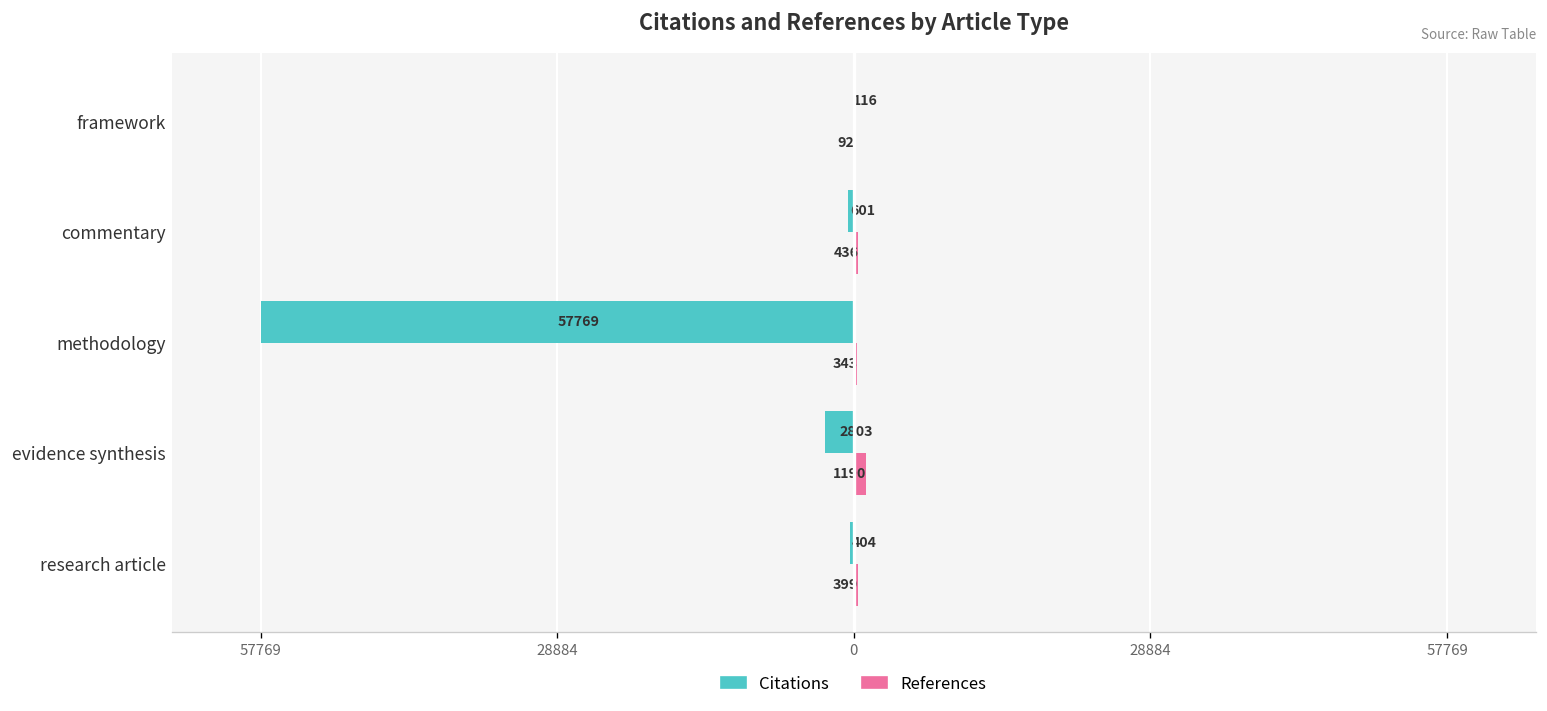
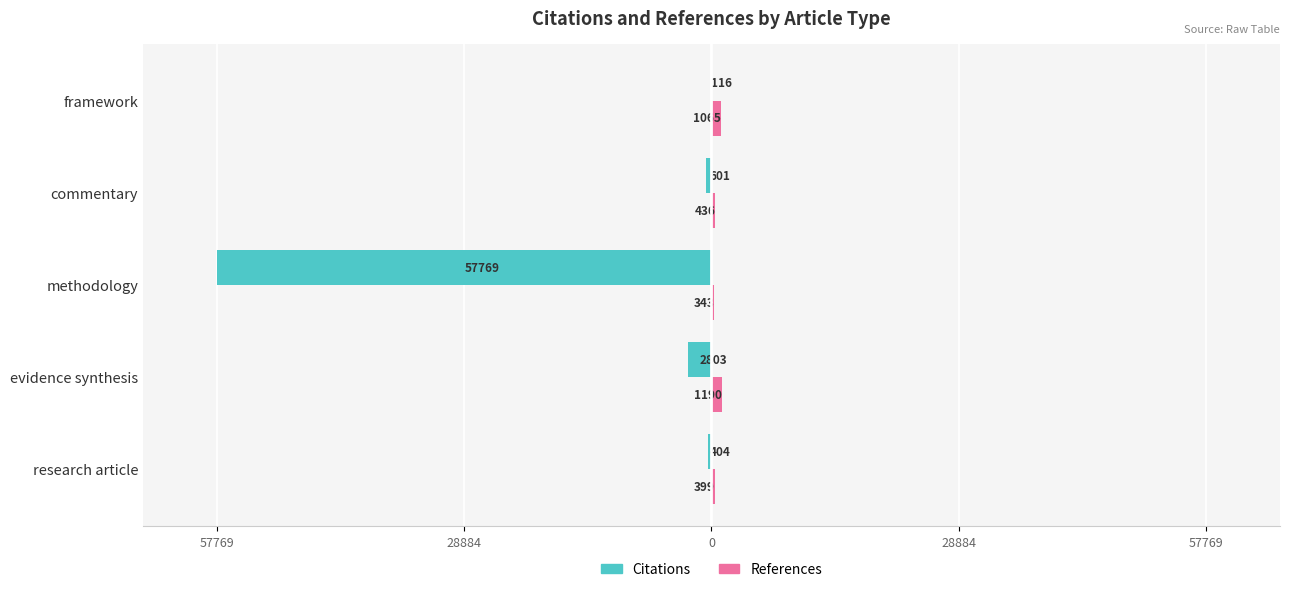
  {
    "References": {
-     "framework": 92,
+     "framework": 1065,
      "commentary": 436,
      "methodology": 343,
      "evidence synthesis": 1190,
      "research article": 399
    }
  }
